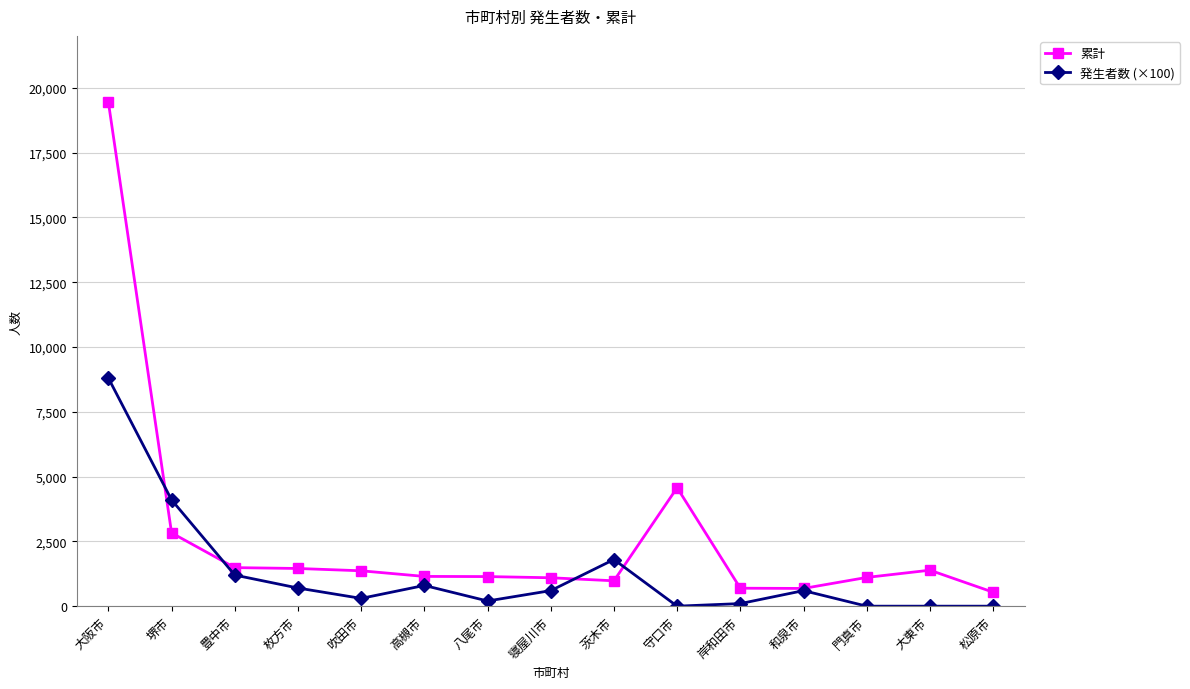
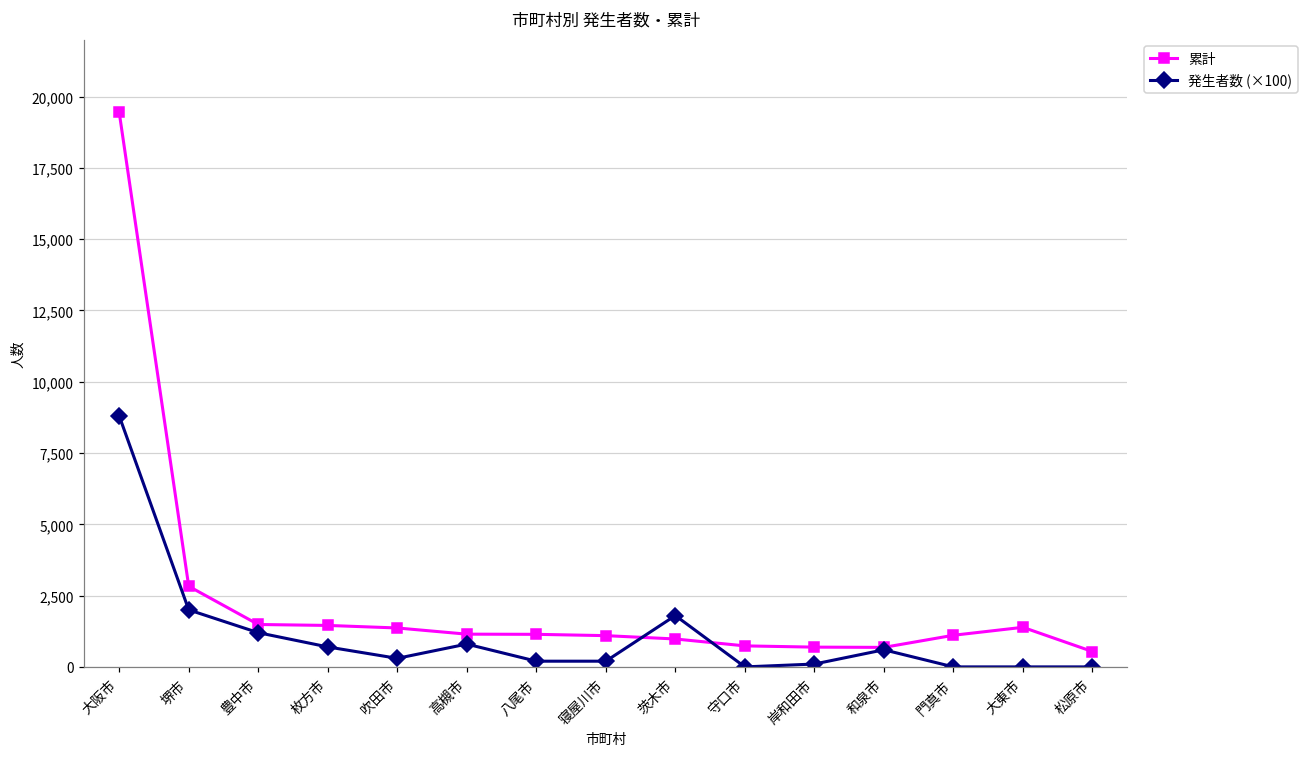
  {
    "累計": {
      "大阪市": "19,400",
      "堺市": "2,800",
      "豊中市": "1,500",
      "枚方市": "1,500",
      "吹田市": "1,400",
      "高槻市": "1,100",
      "八尾市": "1,100",
      "寝屋川市": "1,100",
      "茨木市": "1,000",
-     "守口市": "4,600",
+     "守口市": "700",
      "岸和田市": "700",
      "門真市": "1,100",
      "大東市": "1,400",
      "松原市": "500"
    },
    "発生者数 (×100)": {
      "大阪市": "8,800",
-     "堺市": "4,100",
+     "堺市": "2,000",
      "豊中市": "1,200",
      "枚方市": "700",
      "吹田市": "300",
      "高槻市": "800",
      "八尾市": "200",
-     "寝屋川市": "600",
+     "寝屋川市": "200",
      "茨木市": "1,800",
      "守口市": "0",
      "岸和田市": "100",
      "門真市": "0",
      "大東市": "0",
      "松原市": "0"
    }
  }
